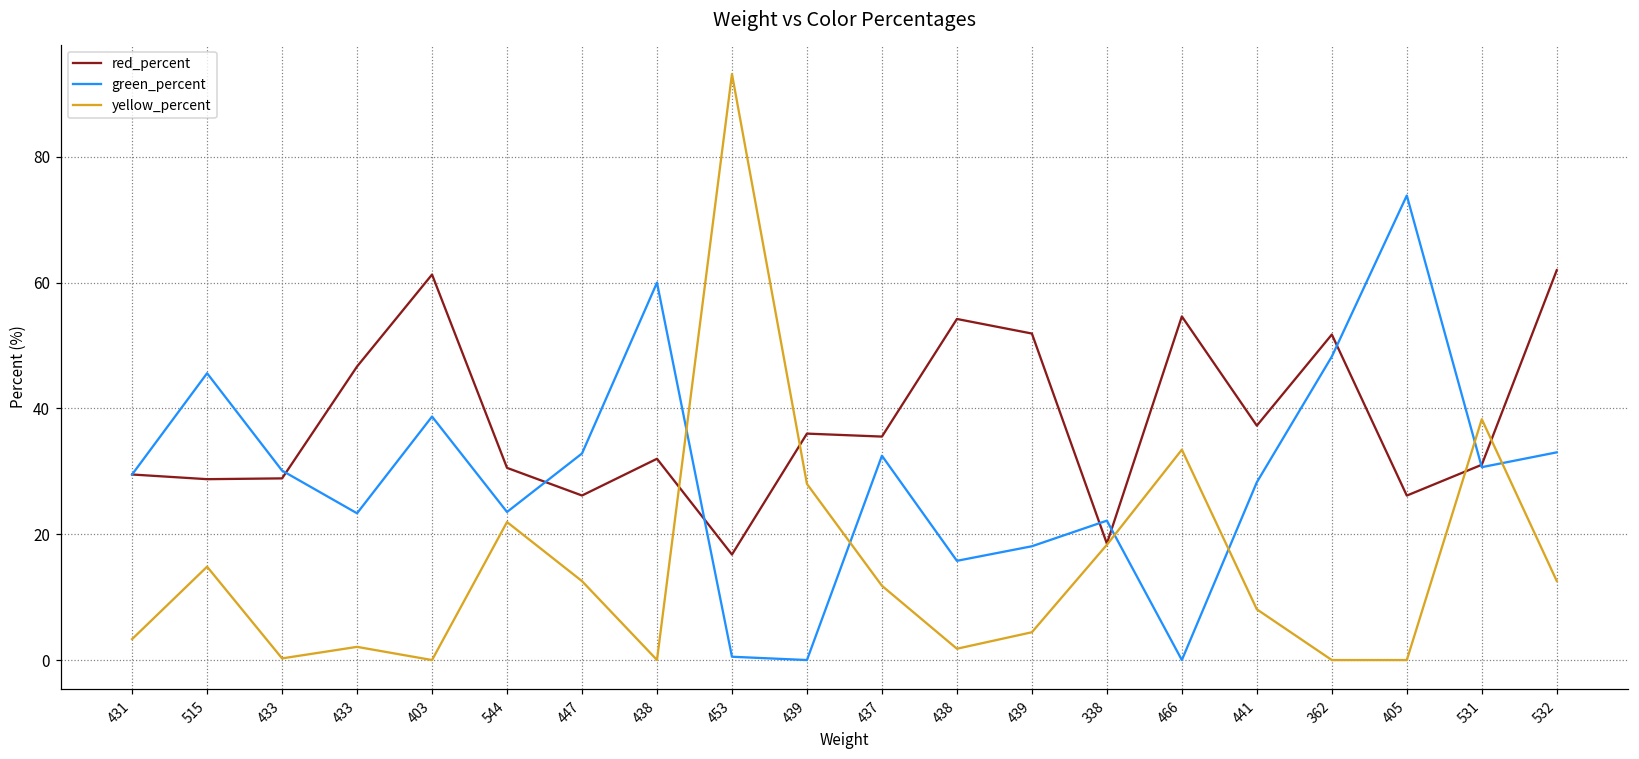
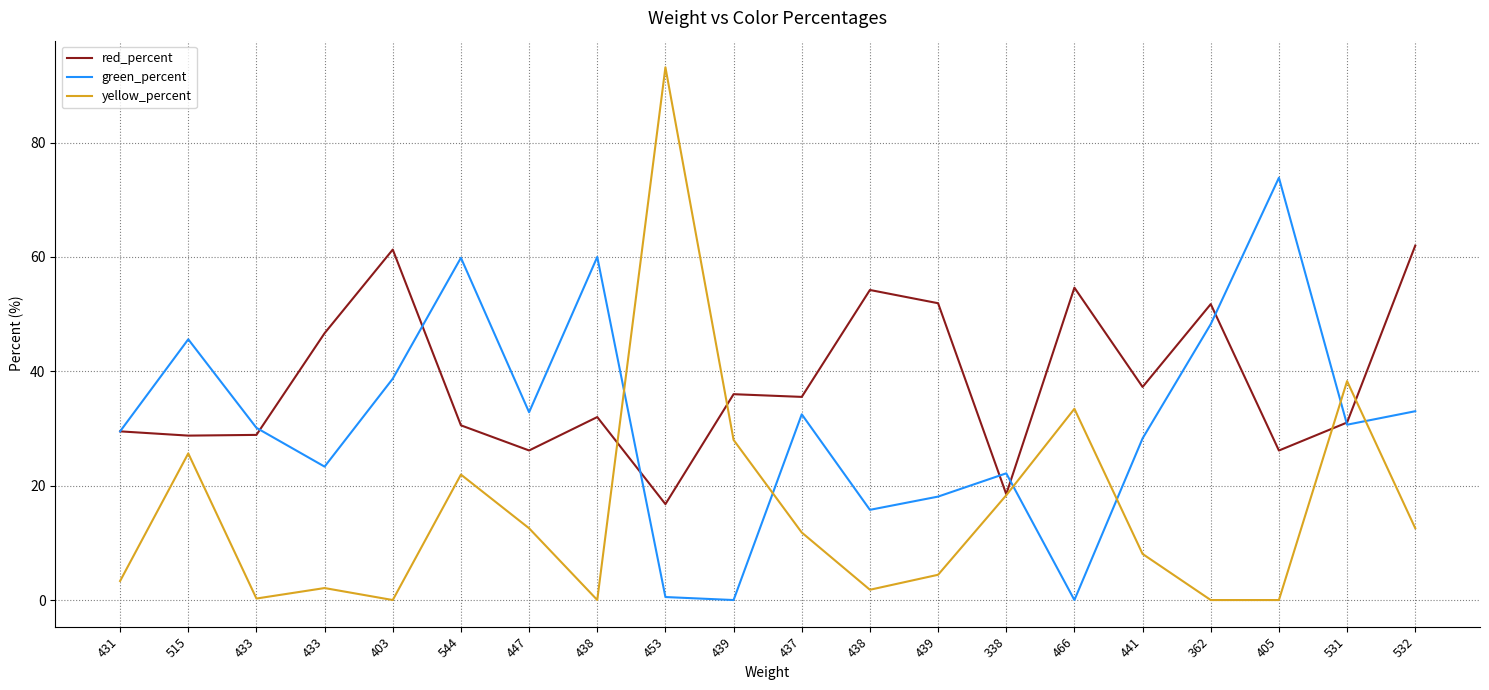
  {
    "red_percent": {
      "515": 29,
      "403": 61,
      "544": 31,
      "447": 26,
      "453": 17,
      "437": 36,
      "466": 55,
      "441": 37,
      "362": 52,
      "405": 26,
      "532": 62
    },
    "green_percent": {
      "515": 46,
      "403": 39,
-     "544": 24,
+     "544": 60,
      "447": 33,
      "453": 1,
      "437": 32,
      "338": 22,
      "466": 0,
      "441": 28,
      "362": 48,
      "405": 74,
      "532": 33
    },
    "yellow_percent": {
      "431": 3,
-     "515": 15,
+     "515": 26,
      "403": 0,
      "544": 22,
      "447": 13,
      "453": 93,
      "437": 12,
      "466": 33,
      "441": 8,
      "362": 0,
      "405": 0,
      "531": 38,
      "532": 13
    }
  }
